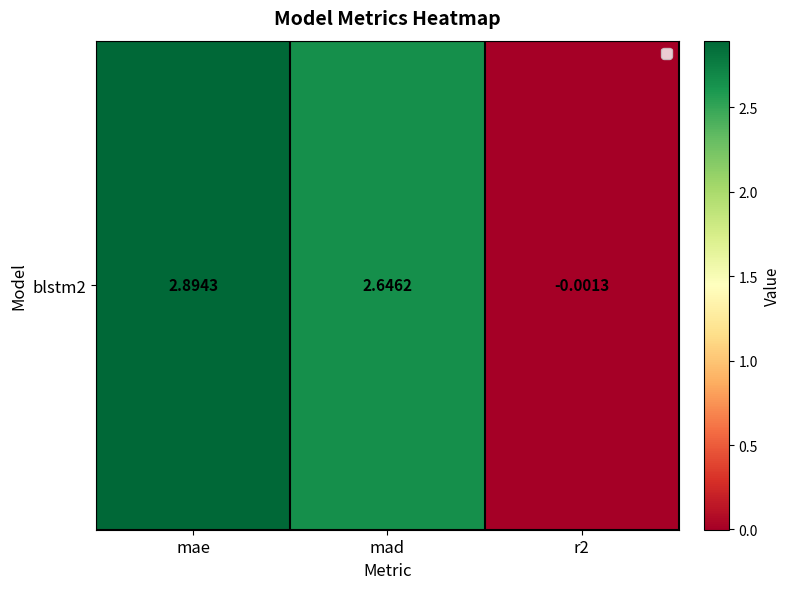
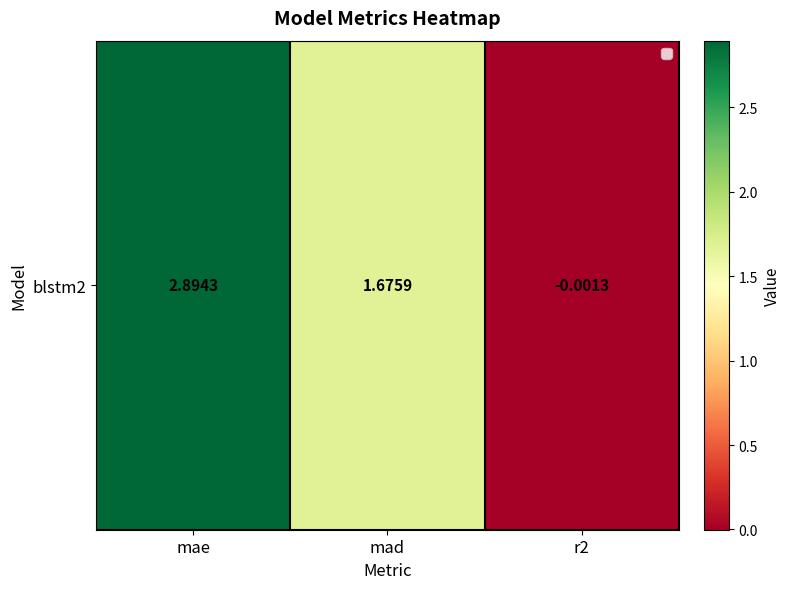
  {
    "blstm2": {
      "mae": 2.8943,
-     "mad": 2.6462,
+     "mad": 1.6759,
      "r2": -0.0013
    }
  }
